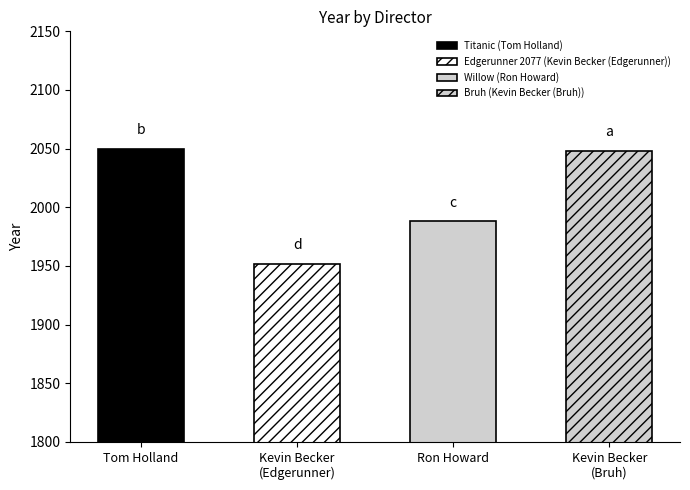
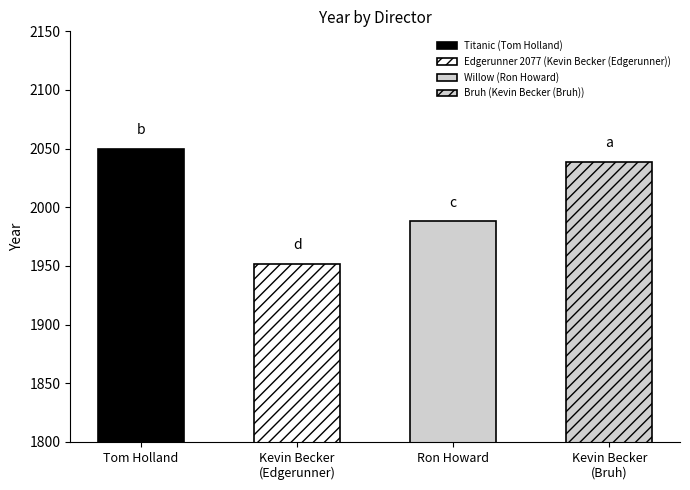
  {
    "Tom Holland": 2050,
    "Kevin Becker (Edgerunner)": 1952,
    "Ron Howard": 1988,
-   "Kevin Becker (Bruh)": 2048
+   "Kevin Becker (Bruh)": 2039
  }
